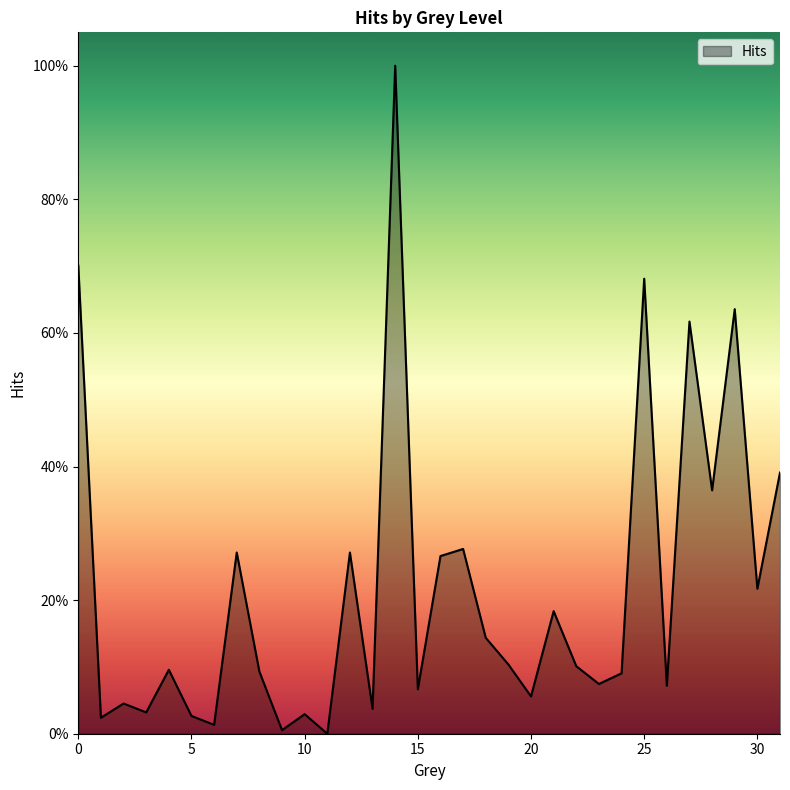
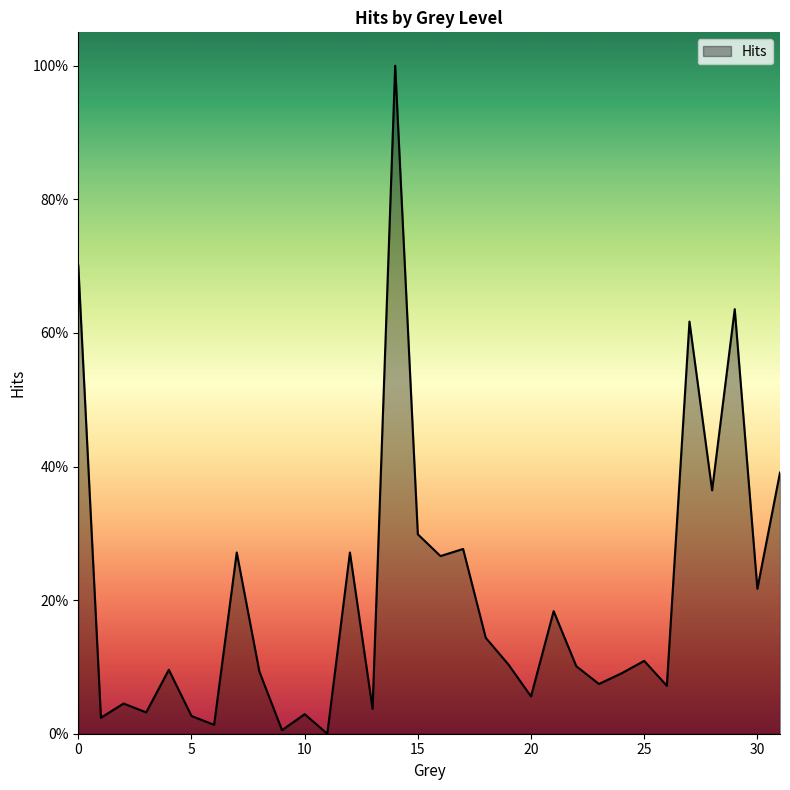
  {
    "0": "70%",
    "5": "3%",
    "10": "3%",
-   "15": "7%",
+   "15": "30%",
    "20": "6%",
-   "25": "68%",
+   "25": "11%",
    "30": "22%"
  }
